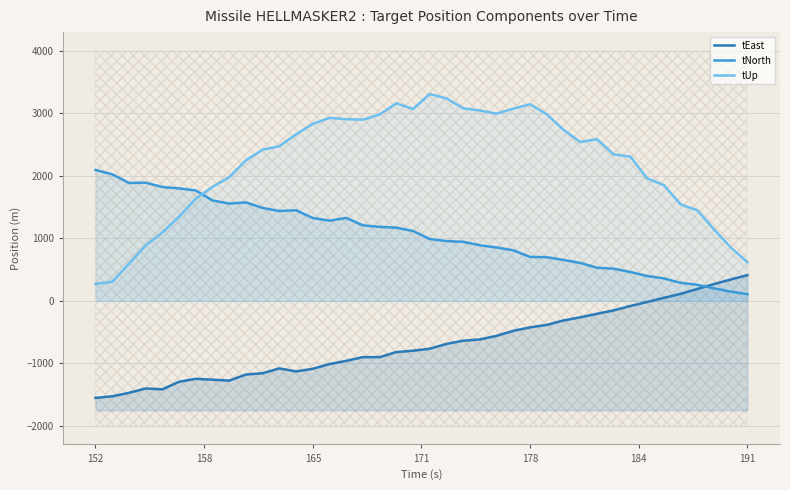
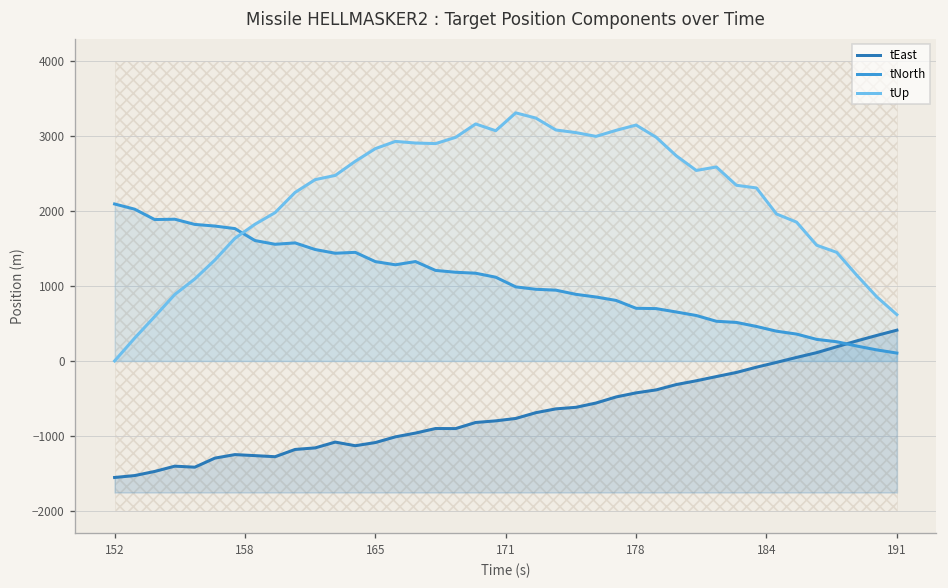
  {
    "tUp": {
-     "152": 300,
+     "152": 0,
      "165": 2800,
      "178": 3100,
      "191": 600
    }
  }
